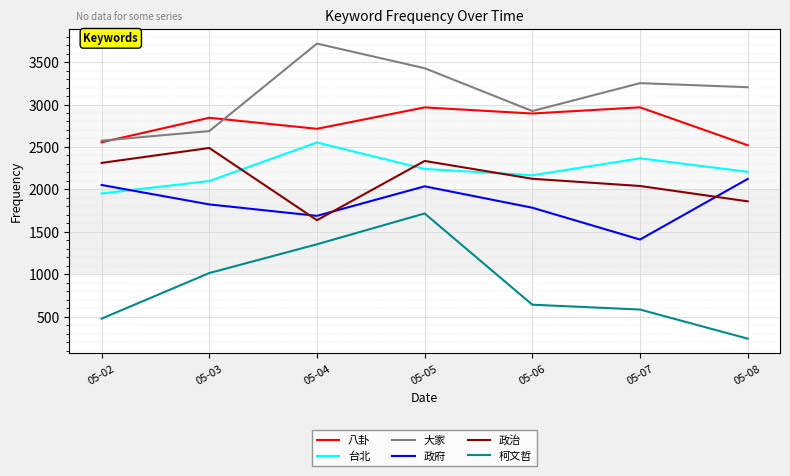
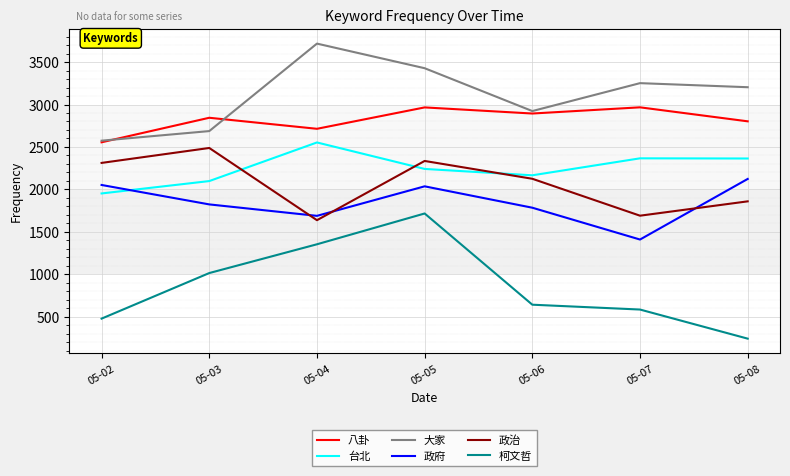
  {
    "八卦": {
      "05-03": 2800,
      "05-04": 2700,
      "05-05": 3000,
      "05-07": 3000,
-     "05-08": 2500
+     "05-08": 2800
    },
    "台北": {
      "05-02": 2000,
      "05-03": 2100,
      "05-04": 2600,
      "05-05": 2200,
      "05-06": 2200,
      "05-07": 2400,
-     "05-08": 2200
+     "05-08": 2400
    },
    "大家": {
      "05-03": 2700,
      "05-04": 3700,
      "05-05": 3400,
      "05-07": 3300,
      "05-08": 3200
    },
    "政府": {
      "05-02": 2100,
      "05-03": 1800,
      "05-04": 1700,
      "05-05": 2000,
      "05-06": 1800,
      "05-07": 1400,
      "05-08": 2100
    },
    "政治": {
      "05-02": 2300,
      "05-03": 2500,
      "05-04": 1600,
      "05-05": 2300,
      "05-06": 2100,
-     "05-07": 2000,
+     "05-07": 1700,
      "05-08": 1900
    },
    "柯文哲": {
      "05-02": 500,
      "05-03": 1000,
      "05-04": 1400,
      "05-05": 1700,
      "05-06": 600,
      "05-07": 600,
      "05-08": 200
    }
  }
